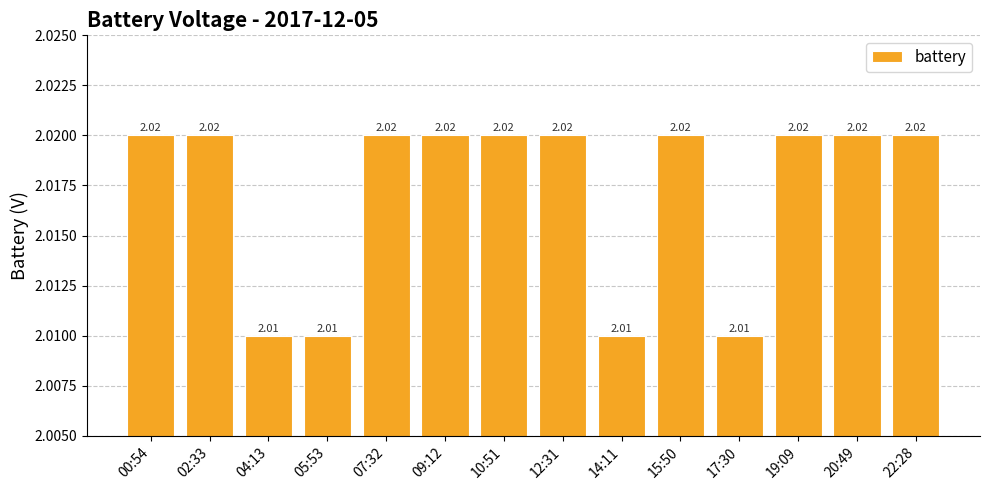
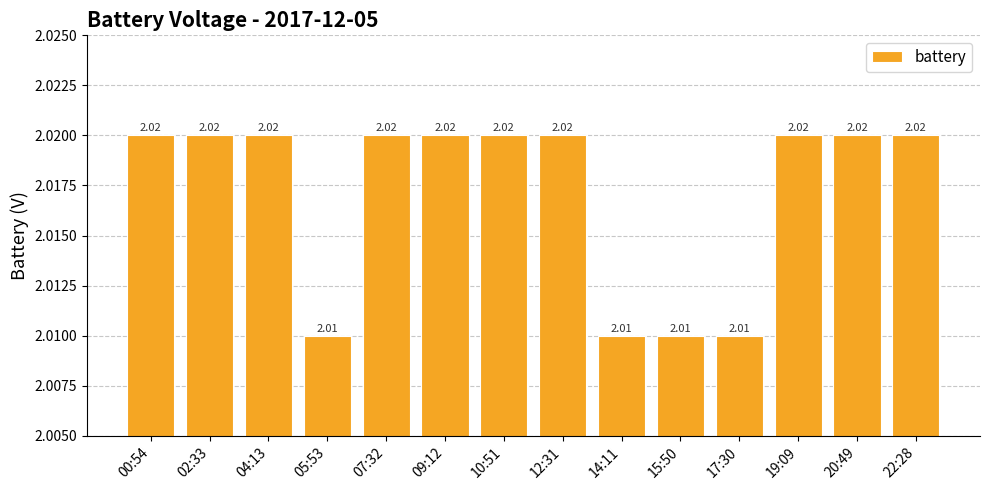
  {
    "00:54": 2.02,
    "02:33": 2.02,
-   "04:13": 2.01,
+   "04:13": 2.02,
    "05:53": 2.01,
    "07:32": 2.02,
    "09:12": 2.02,
    "10:51": 2.02,
    "12:31": 2.02,
    "14:11": 2.01,
-   "15:50": 2.02,
+   "15:50": 2.01,
    "17:30": 2.01,
    "19:09": 2.02,
    "20:49": 2.02,
    "22:28": 2.02
  }
